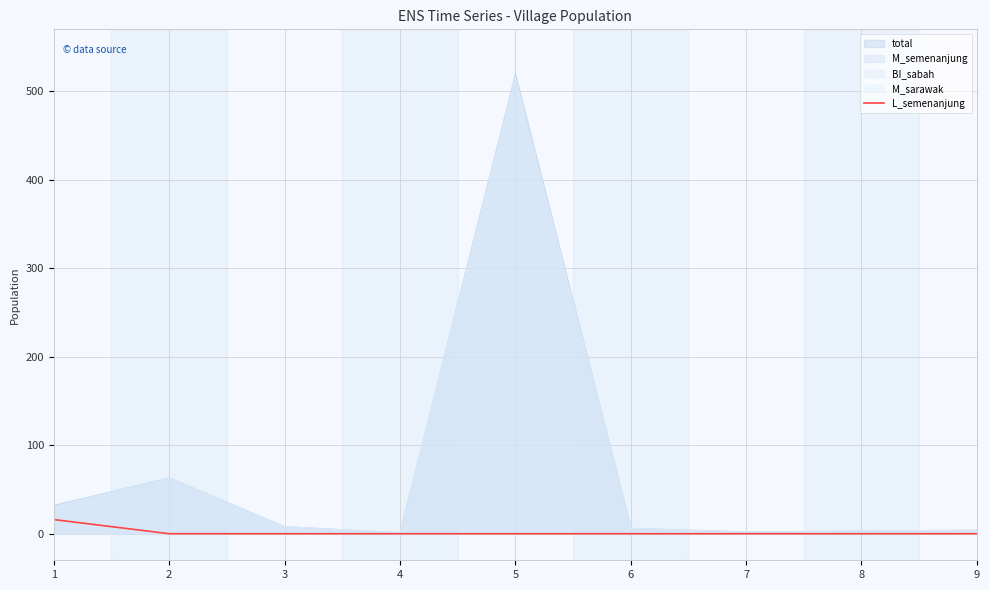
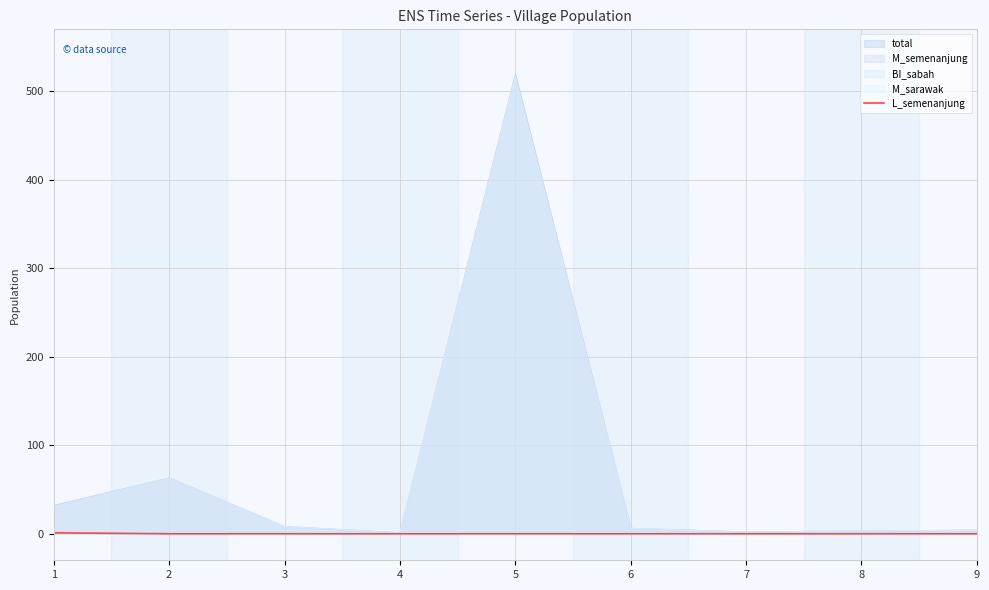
  {
    "L_semenanjung": {
-     "1": 20,
+     "1": 0,
      "2": 0,
      "3": 0,
      "5": 0,
      "6": 0,
      "8": 0,
      "9": 0
    }
  }
